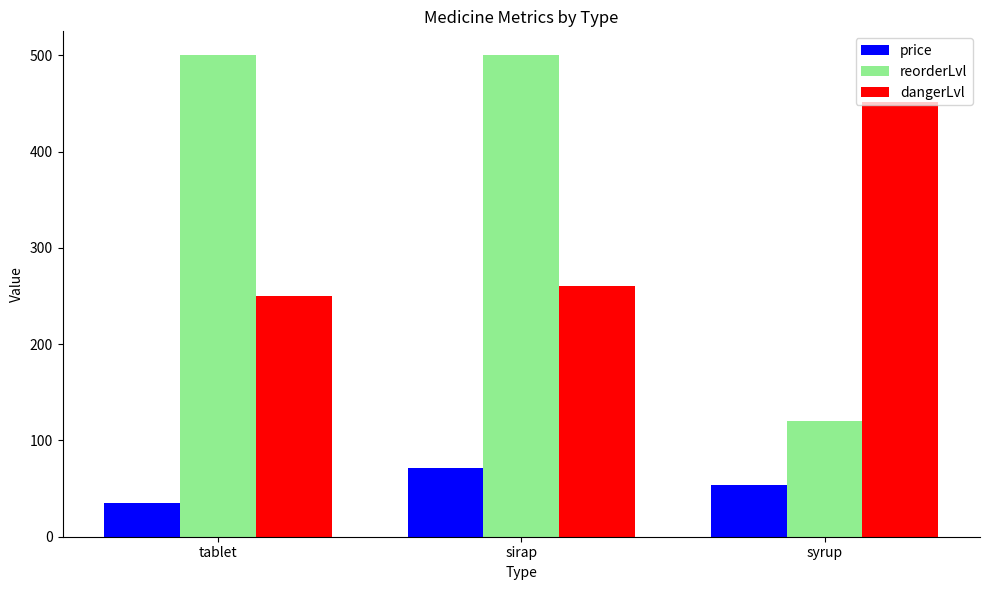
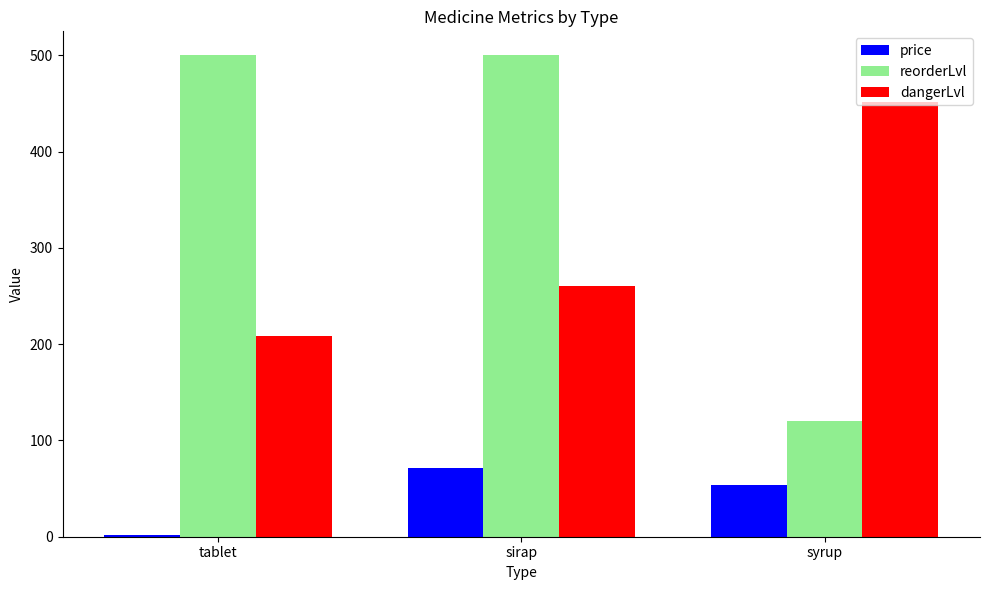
  {
    "price": {
-     "tablet": 40,
+     "tablet": 0,
      "sirap": 70,
      "syrup": 50
    },
    "reorderLvl": {
      "tablet": 500,
      "sirap": 500,
      "syrup": 120
    },
    "dangerLvl": {
-     "tablet": 250,
+     "tablet": 210,
      "sirap": 260
    }
  }
